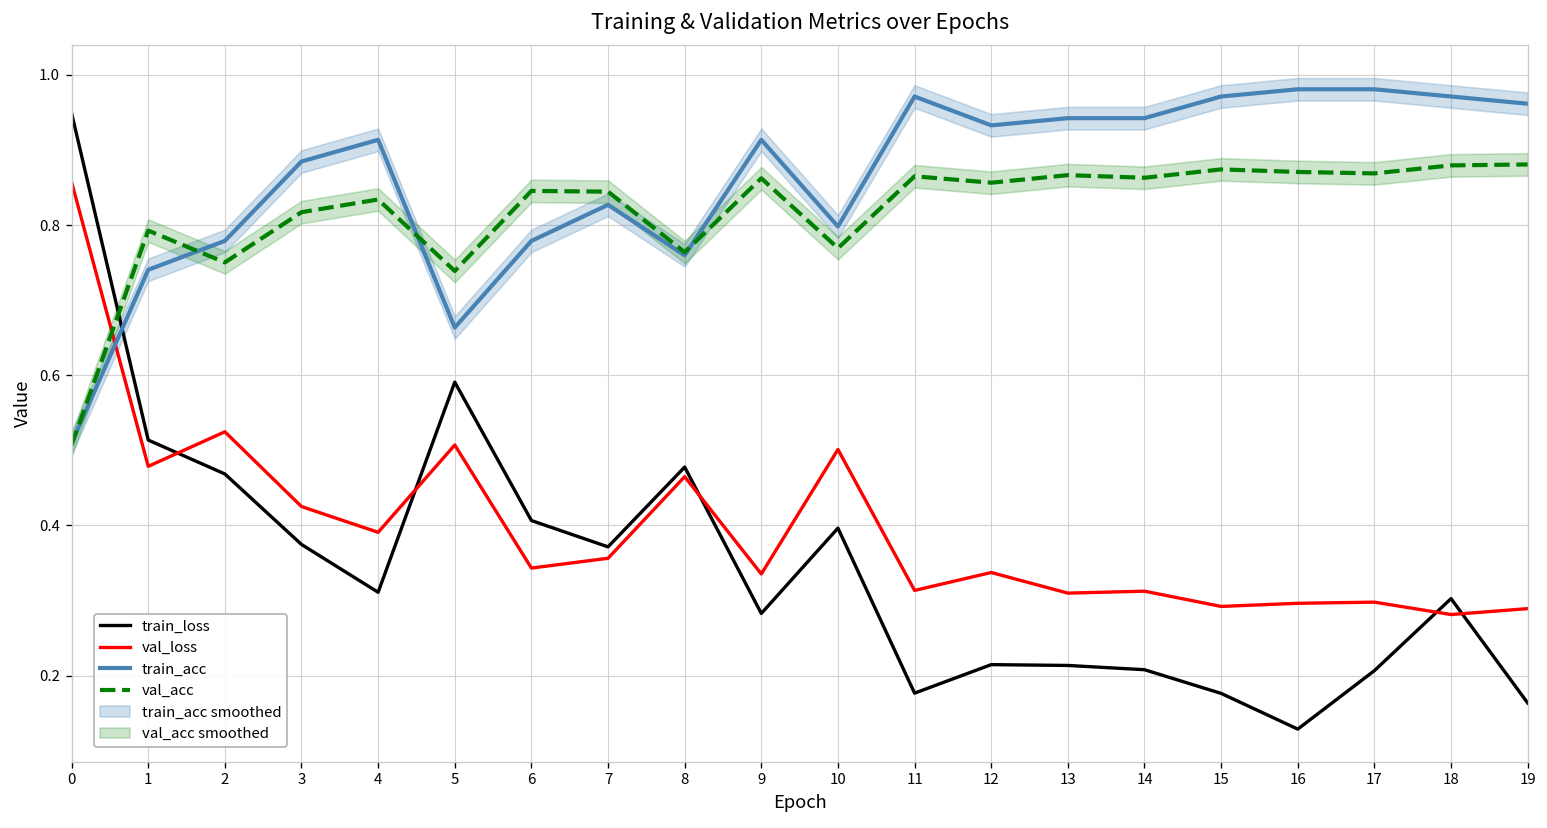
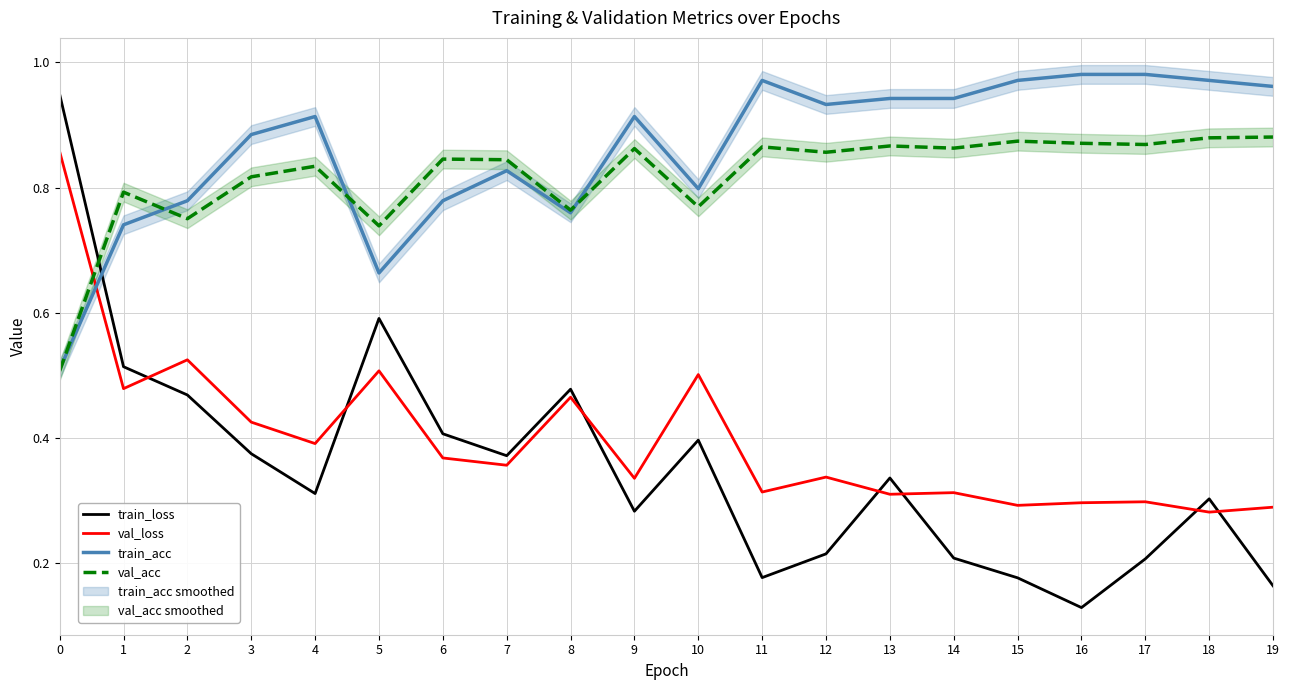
  {
    "train_loss": {
      "0": 0.95,
      "1": 0.51,
      "2": 0.47,
      "3": 0.37,
      "4": 0.31,
      "5": 0.59,
      "6": 0.41,
      "7": 0.37,
      "8": 0.48,
      "9": 0.28,
      "10": 0.40,
      "11": 0.18,
      "12": 0.21,
-     "13": 0.21,
+     "13": 0.34,
      "14": 0.21,
      "15": 0.18,
      "16": 0.13,
      "17": 0.21,
      "18": 0.30,
      "19": 0.16
    },
    "val_loss": {
      "0": 0.86,
      "1": 0.48,
      "2": 0.52,
      "3": 0.43,
      "4": 0.39,
      "5": 0.51,
-     "6": 0.34,
+     "6": 0.37,
      "7": 0.36,
      "8": 0.46,
      "9": 0.34,
      "10": 0.50,
      "11": 0.31,
      "12": 0.34,
      "13": 0.31,
      "14": 0.31,
      "15": 0.29,
      "16": 0.30,
      "17": 0.30,
      "18": 0.28,
      "19": 0.29
    }
  }
